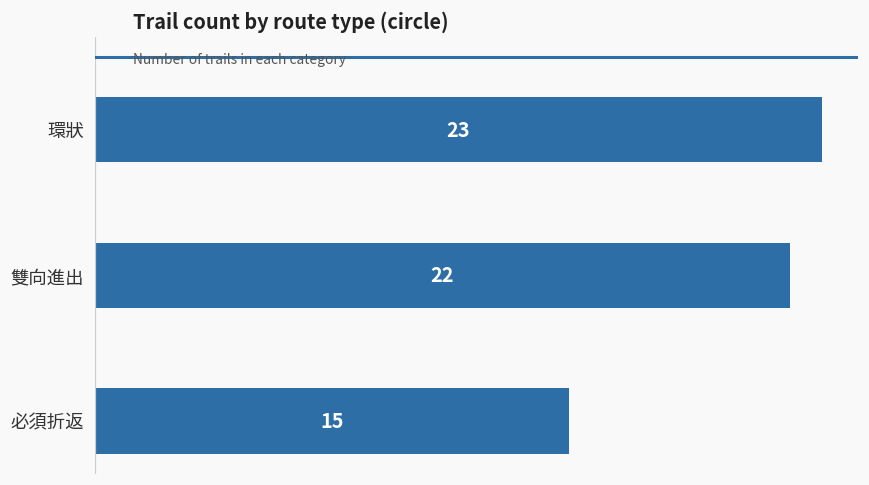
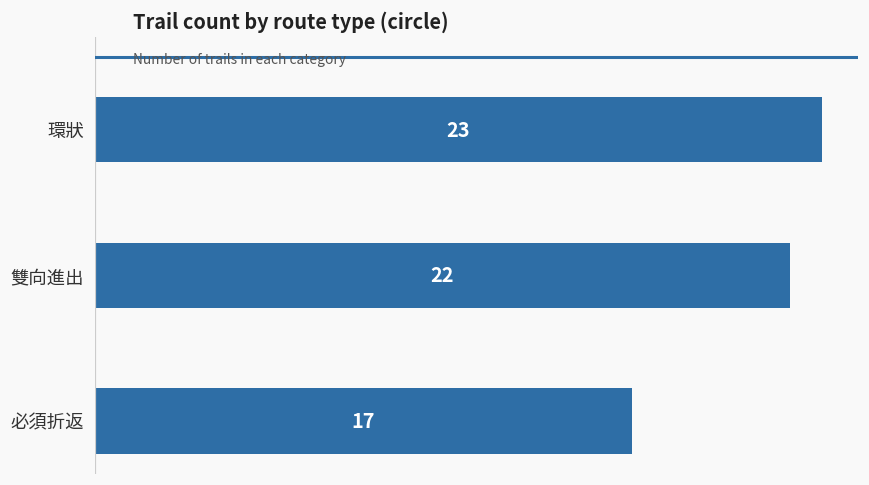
  {
    "環狀": 23,
    "雙向進出": 22,
-   "必須折返": 15
+   "必須折返": 17
  }
